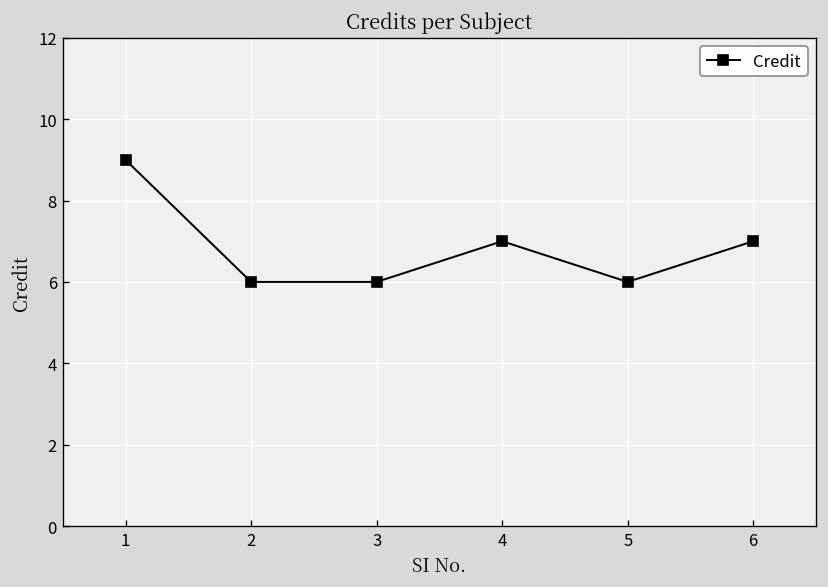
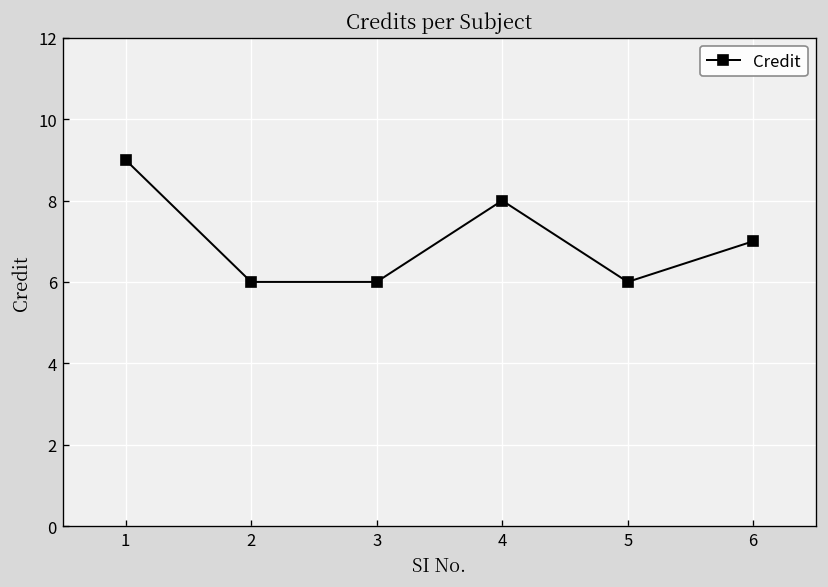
  {
    "1": 9,
    "2": 6,
    "3": 6,
-   "4": 7,
+   "4": 8,
    "5": 6,
    "6": 7
  }
